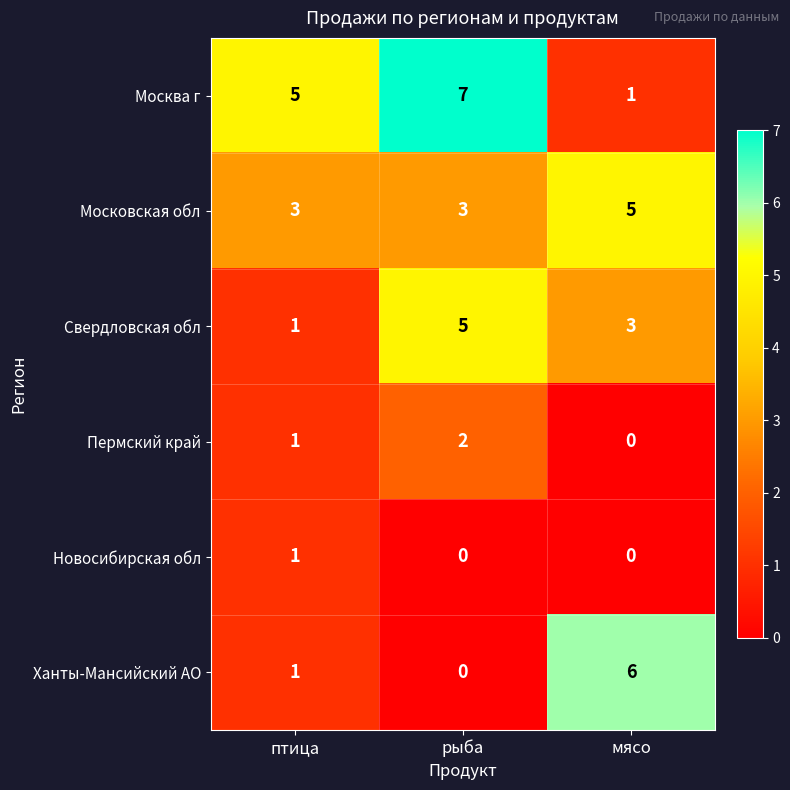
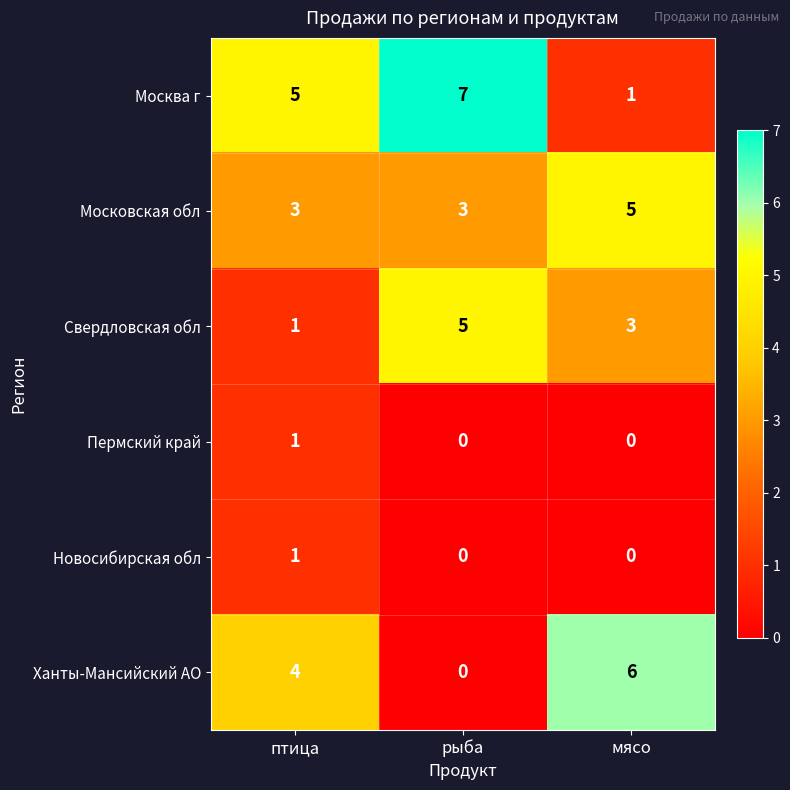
  {
    "Москва г": {
      "птица": 5,
      "рыба": 7,
      "мясо": 1
    },
    "Московская обл": {
      "птица": 3,
      "рыба": 3,
      "мясо": 5
    },
    "Свердловская обл": {
      "птица": 1,
      "рыба": 5,
      "мясо": 3
    },
    "Пермский край": {
      "птица": 1,
-     "рыба": 2,
+     "рыба": 0,
      "мясо": 0
    },
    "Новосибирская обл": {
      "птица": 1,
      "рыба": 0,
      "мясо": 0
    },
    "Ханты-Мансийский АО": {
-     "птица": 1,
+     "птица": 4,
      "рыба": 0,
      "мясо": 6
    }
  }
